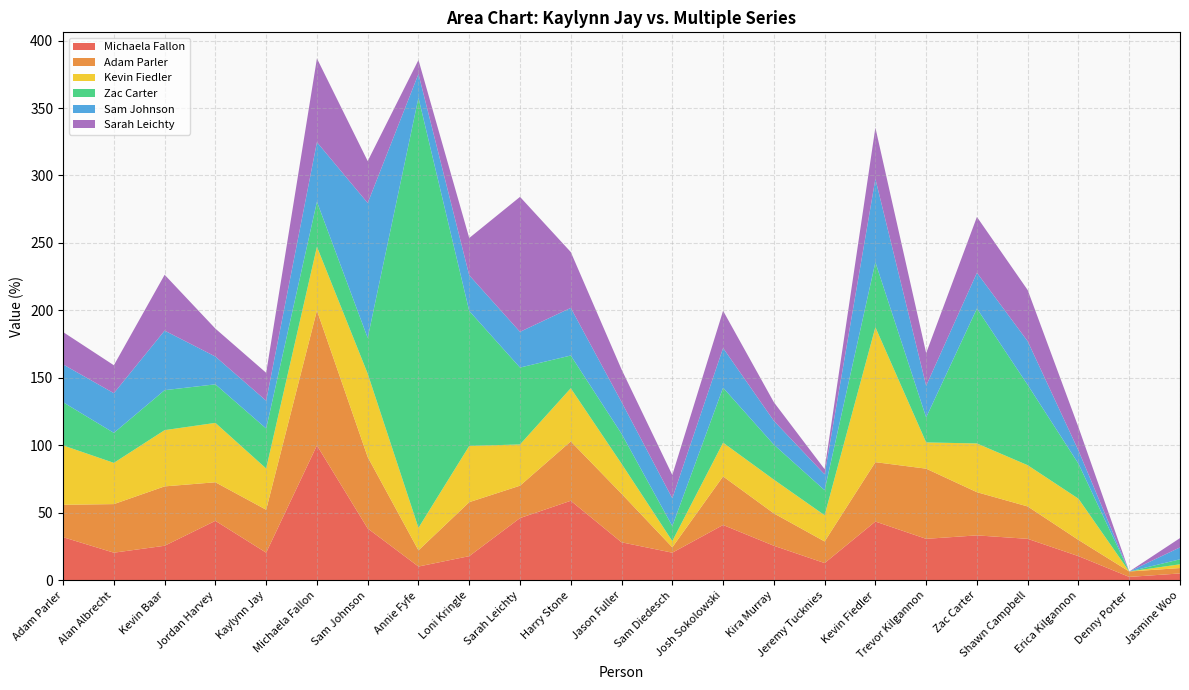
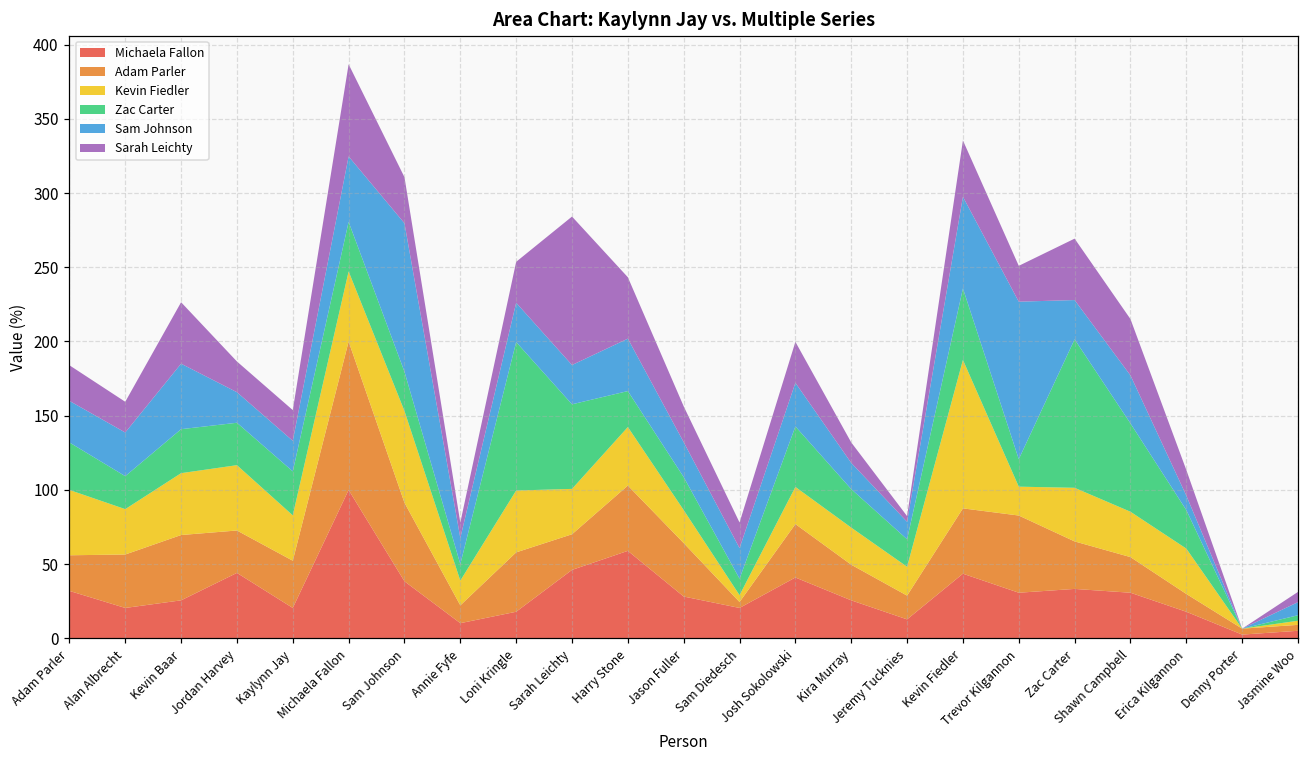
  {
    "Kevin Fiedler": {
      "Adam Parler": 44,
      "Alan Albrecht": 31,
      "Kevin Baar": 42,
      "Jordan Harvey": 44,
      "Kaylynn Jay": 31,
      "Michaela Fallon": 47,
      "Sam Johnson": 62,
      "Annie Fyfe": 17,
      "Loni Kringle": 42,
      "Sarah Leichty": 31,
      "Harry Stone": 39,
      "Jason Fuller": 22,
      "Sam Diedesch": 5,
      "Josh Sokolowski": 25,
      "Kira Murray": 25,
      "Jeremy Tucknies": 19,
      "Kevin Fiedler": 100,
      "Trevor Kilgannon": 19,
      "Zac Carter": 36,
      "Shawn Campbell": 31,
      "Erica Kilgannon": 31,
      "Jasmine Woo": 3
    },
    "Zac Carter": {
      "Adam Parler": 32,
      "Alan Albrecht": 22,
      "Kevin Baar": 30,
      "Jordan Harvey": 29,
      "Kaylynn Jay": 30,
      "Michaela Fallon": 33,
      "Sam Johnson": 26,
-     "Annie Fyfe": 319,
+     "Annie Fyfe": 11,
      "Loni Kringle": 100,
      "Sarah Leichty": 57,
      "Harry Stone": 24,
      "Jason Fuller": 22,
      "Sam Diedesch": 11,
      "Josh Sokolowski": 41,
      "Kira Murray": 26,
      "Jeremy Tucknies": 19,
      "Kevin Fiedler": 48,
      "Trevor Kilgannon": 19,
      "Zac Carter": 100,
      "Shawn Campbell": 59,
      "Erica Kilgannon": 26,
      "Jasmine Woo": 4
    },
    "Sam Johnson": {
      "Adam Parler": 28,
      "Alan Albrecht": 29,
      "Kevin Baar": 44,
      "Jordan Harvey": 21,
      "Kaylynn Jay": 21,
      "Michaela Fallon": 44,
      "Sam Johnson": 100,
      "Annie Fyfe": 18,
      "Loni Kringle": 26,
      "Sarah Leichty": 26,
      "Harry Stone": 35,
      "Jason Fuller": 24,
      "Sam Diedesch": 21,
      "Josh Sokolowski": 29,
      "Kira Murray": 18,
      "Jeremy Tucknies": 12,
      "Kevin Fiedler": 62,
-     "Trevor Kilgannon": 24,
+     "Trevor Kilgannon": 106,
      "Zac Carter": 26,
      "Shawn Campbell": 32,
      "Erica Kilgannon": 10,
      "Jasmine Woo": 9
    },
    "Sarah Leichty": {
      "Adam Parler": 24,
      "Alan Albrecht": 21,
      "Kevin Baar": 41,
      "Jordan Harvey": 21,
      "Kaylynn Jay": 21,
      "Michaela Fallon": 62,
      "Sam Johnson": 31,
      "Annie Fyfe": 10,
      "Loni Kringle": 28,
      "Sarah Leichty": 100,
      "Harry Stone": 41,
      "Jason Fuller": 24,
      "Sam Diedesch": 17,
      "Josh Sokolowski": 28,
      "Kira Murray": 14,
      "Jeremy Tucknies": 4,
      "Kevin Fiedler": 38,
      "Trevor Kilgannon": 24,
      "Zac Carter": 41,
      "Shawn Campbell": 38,
      "Erica Kilgannon": 17,
      "Jasmine Woo": 7
    }
  }
